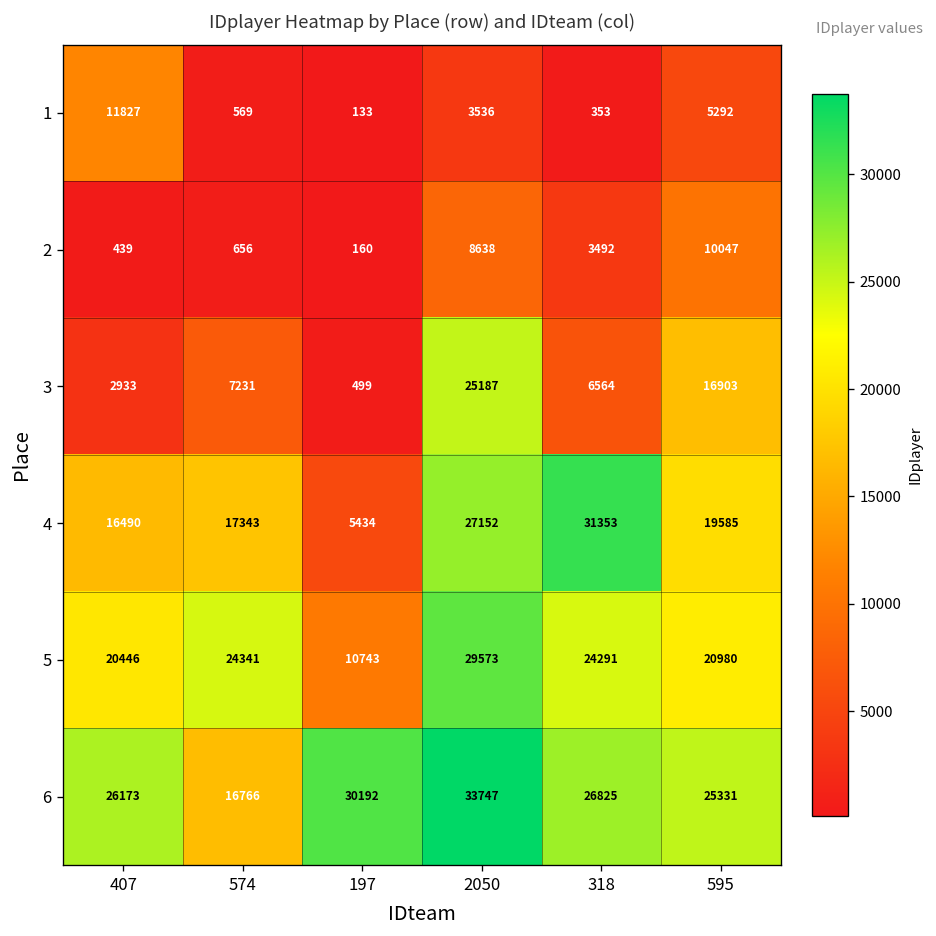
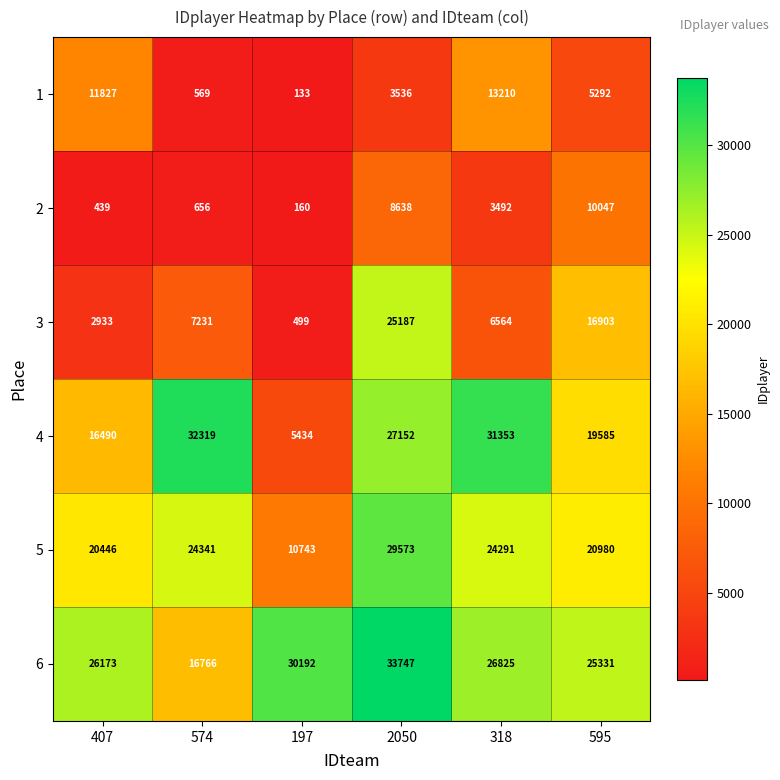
  {
    "1": {
      "407": 11827,
      "574": 569,
      "197": 133,
      "2050": 3536,
-     "318": 353,
+     "318": 13210,
      "595": 5292
    },
    "2": {
      "407": 439,
      "574": 656,
      "197": 160,
      "2050": 8638,
      "318": 3492,
      "595": 10047
    },
    "3": {
      "407": 2933,
      "574": 7231,
      "197": 499,
      "2050": 25187,
      "318": 6564,
      "595": 16903
    },
    "4": {
      "407": 16490,
-     "574": 17343,
+     "574": 32319,
      "197": 5434,
      "2050": 27152,
      "318": 31353,
      "595": 19585
    },
    "5": {
      "407": 20446,
      "574": 24341,
      "197": 10743,
      "2050": 29573,
      "318": 24291,
      "595": 20980
    },
    "6": {
      "407": 26173,
      "574": 16766,
      "197": 30192,
      "2050": 33747,
      "318": 26825,
      "595": 25331
    }
  }
